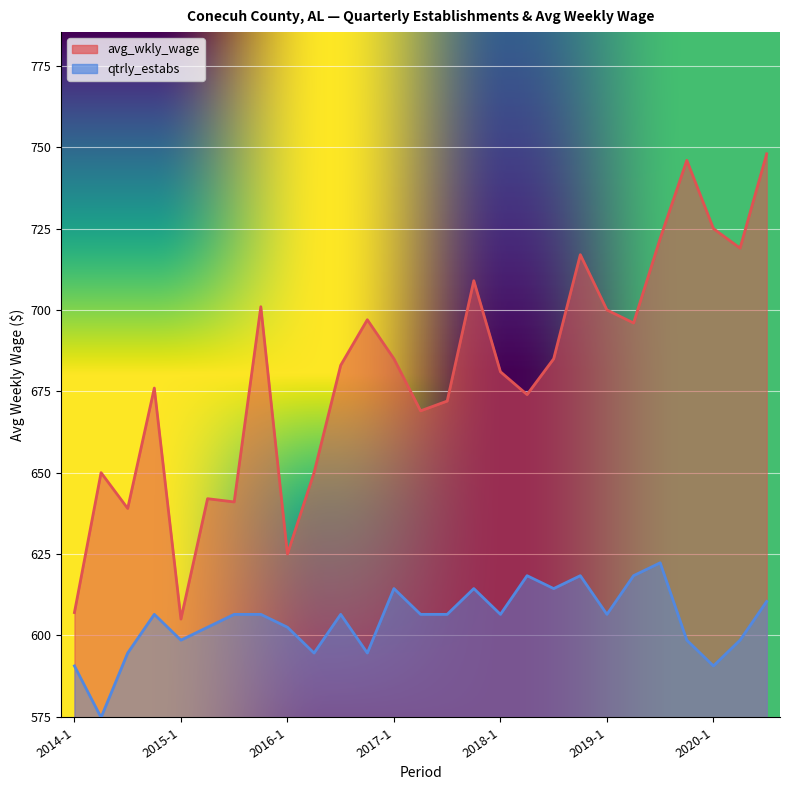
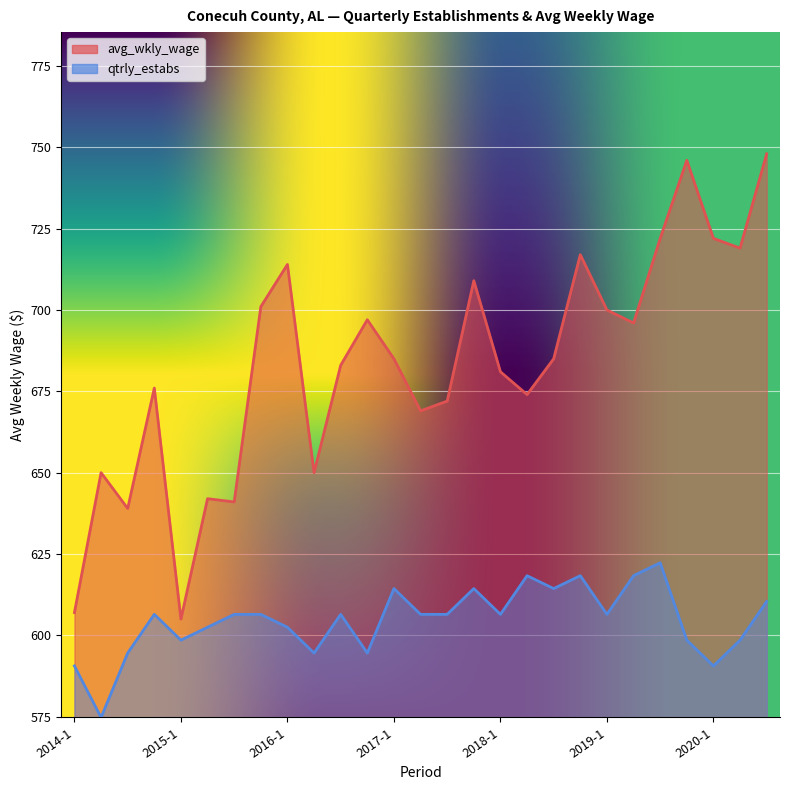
  {
    "avg_wkly_wage": {
      "2014-1": 607,
      "2015-1": 605,
-     "2016-1": 625,
+     "2016-1": 714,
      "2017-1": 685,
      "2018-1": 681,
      "2019-1": 700,
-     "2020-1": 725
+     "2020-1": 722
    },
    "qtrly_estabs": {
      "2014-1": 591,
      "2015-1": 599,
      "2016-1": 602,
      "2017-1": 614,
      "2018-1": 606,
      "2019-1": 606,
      "2020-1": 591
    }
  }
